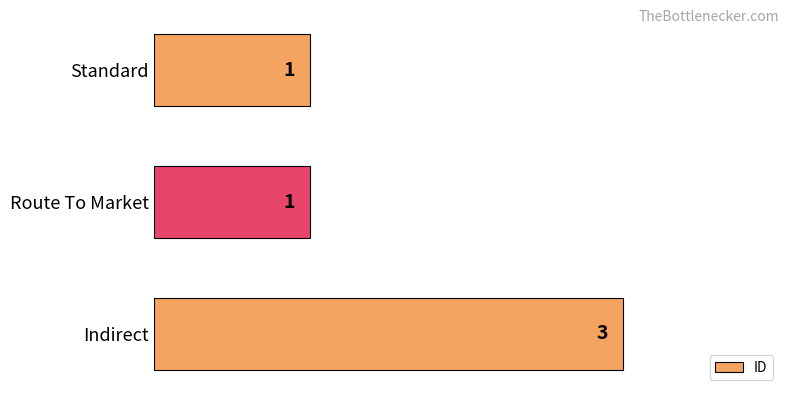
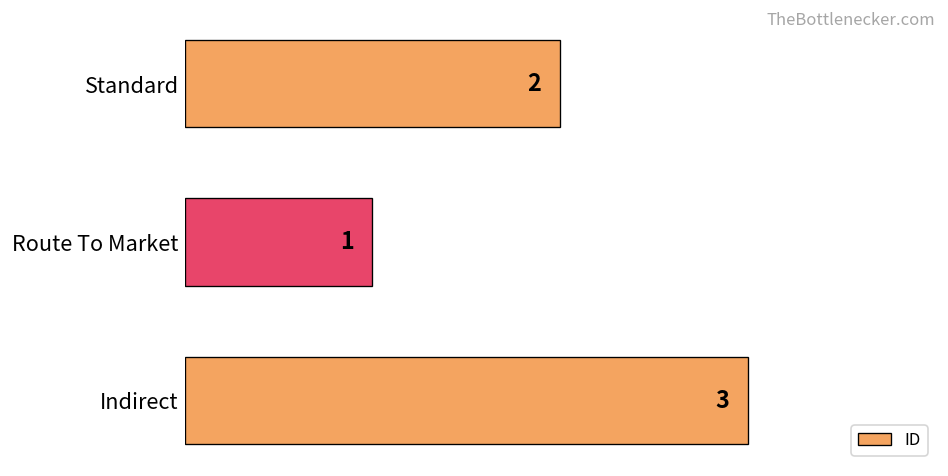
  {
-   "Standard": 1,
+   "Standard": 2,
    "Route To Market": 1,
    "Indirect": 3
  }
